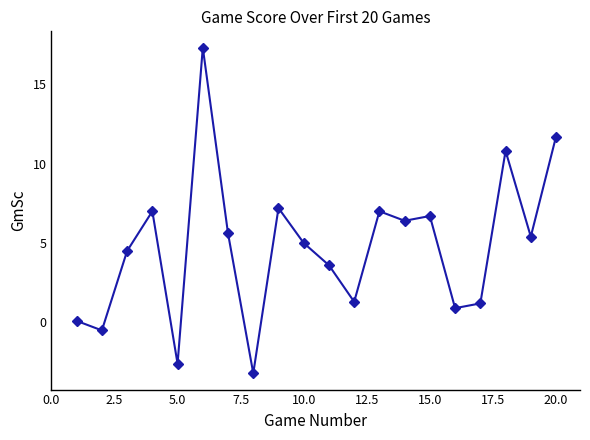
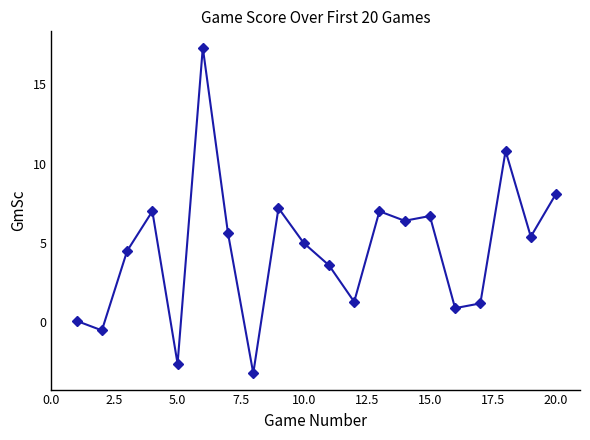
  {
    "5.0": -2.6,
    "10.0": 5.0,
    "15.0": 6.7,
-   "20.0": 11.7
+   "20.0": 8.1
  }
